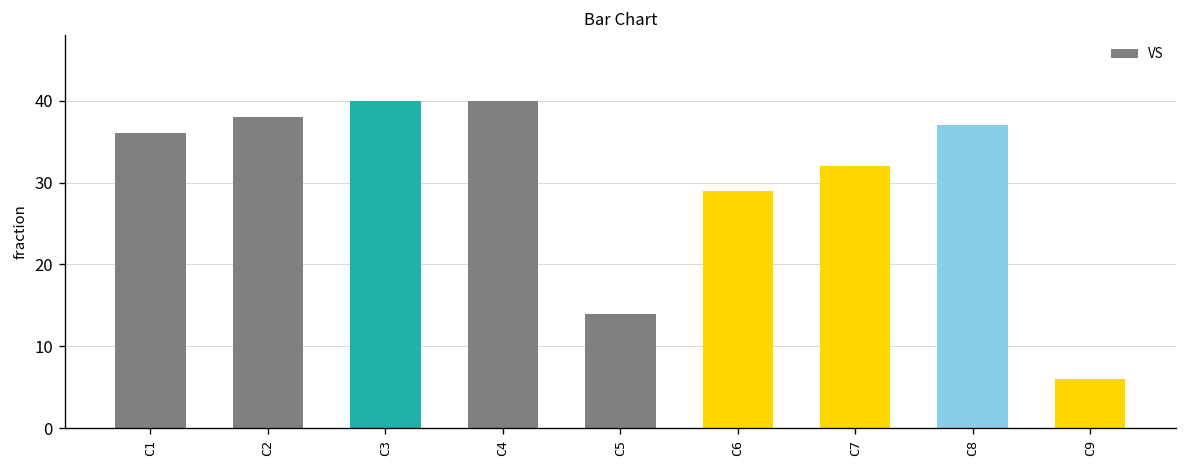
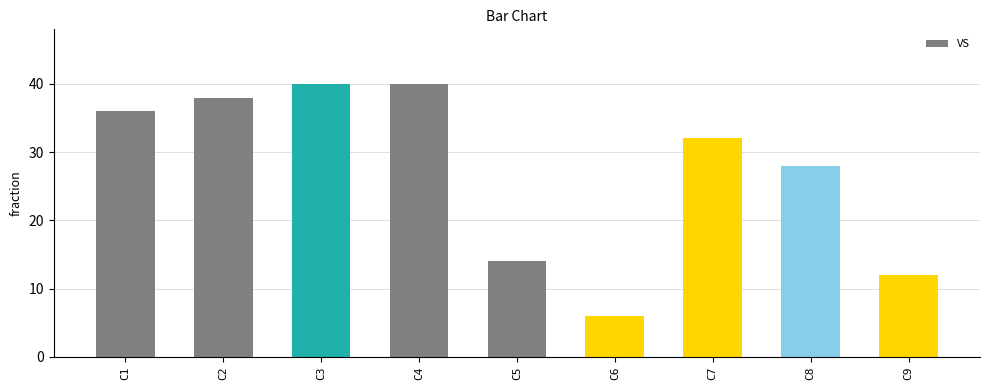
  {
    "C1": 36,
    "C2": 38,
    "C3": 40,
    "C4": 40,
    "C5": 14,
-   "C6": 29,
+   "C6": 6,
    "C7": 32,
-   "C8": 37,
-   "C9": 6
+   "C8": 28,
+   "C9": 12
  }
